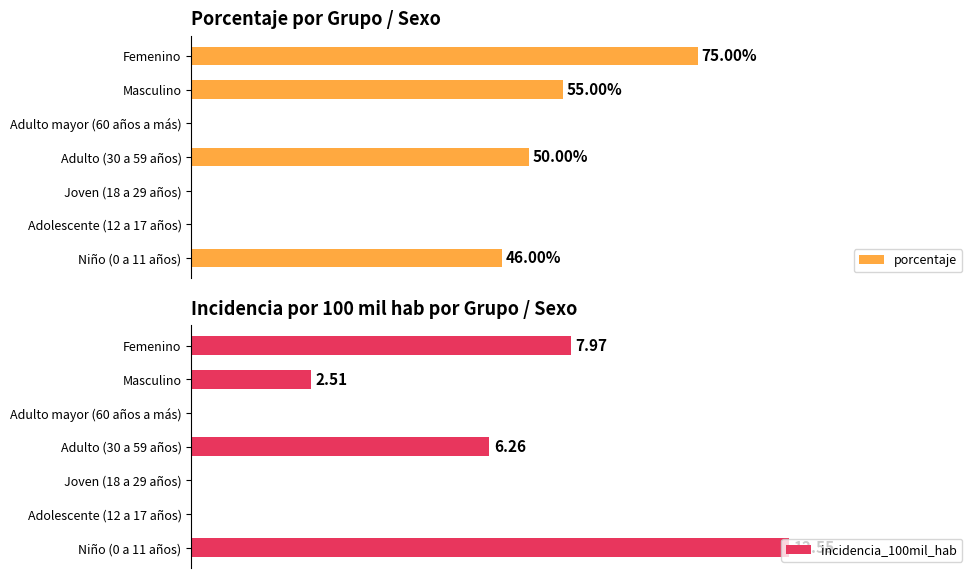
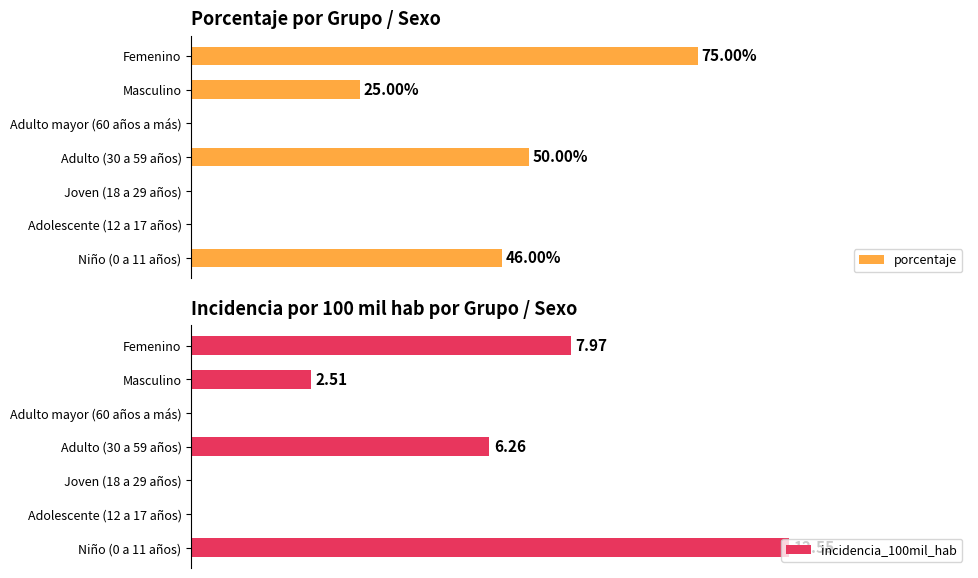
  {
    "Porcentaje por Grupo / Sexo": {
      "Femenino": "75.00%",
-     "Masculino": "55.00%",
+     "Masculino": "25.00%",
      "Adulto (30 a 59 años)": "50.00%",
      "Niño (0 a 11 años)": "46.00%"
    },
    "Incidencia por 100 mil hab por Grupo / Sexo": {
      "Femenino": "7.97",
      "Masculino": "2.51",
      "Adulto (30 a 59 años)": "6.26"
    }
  }
